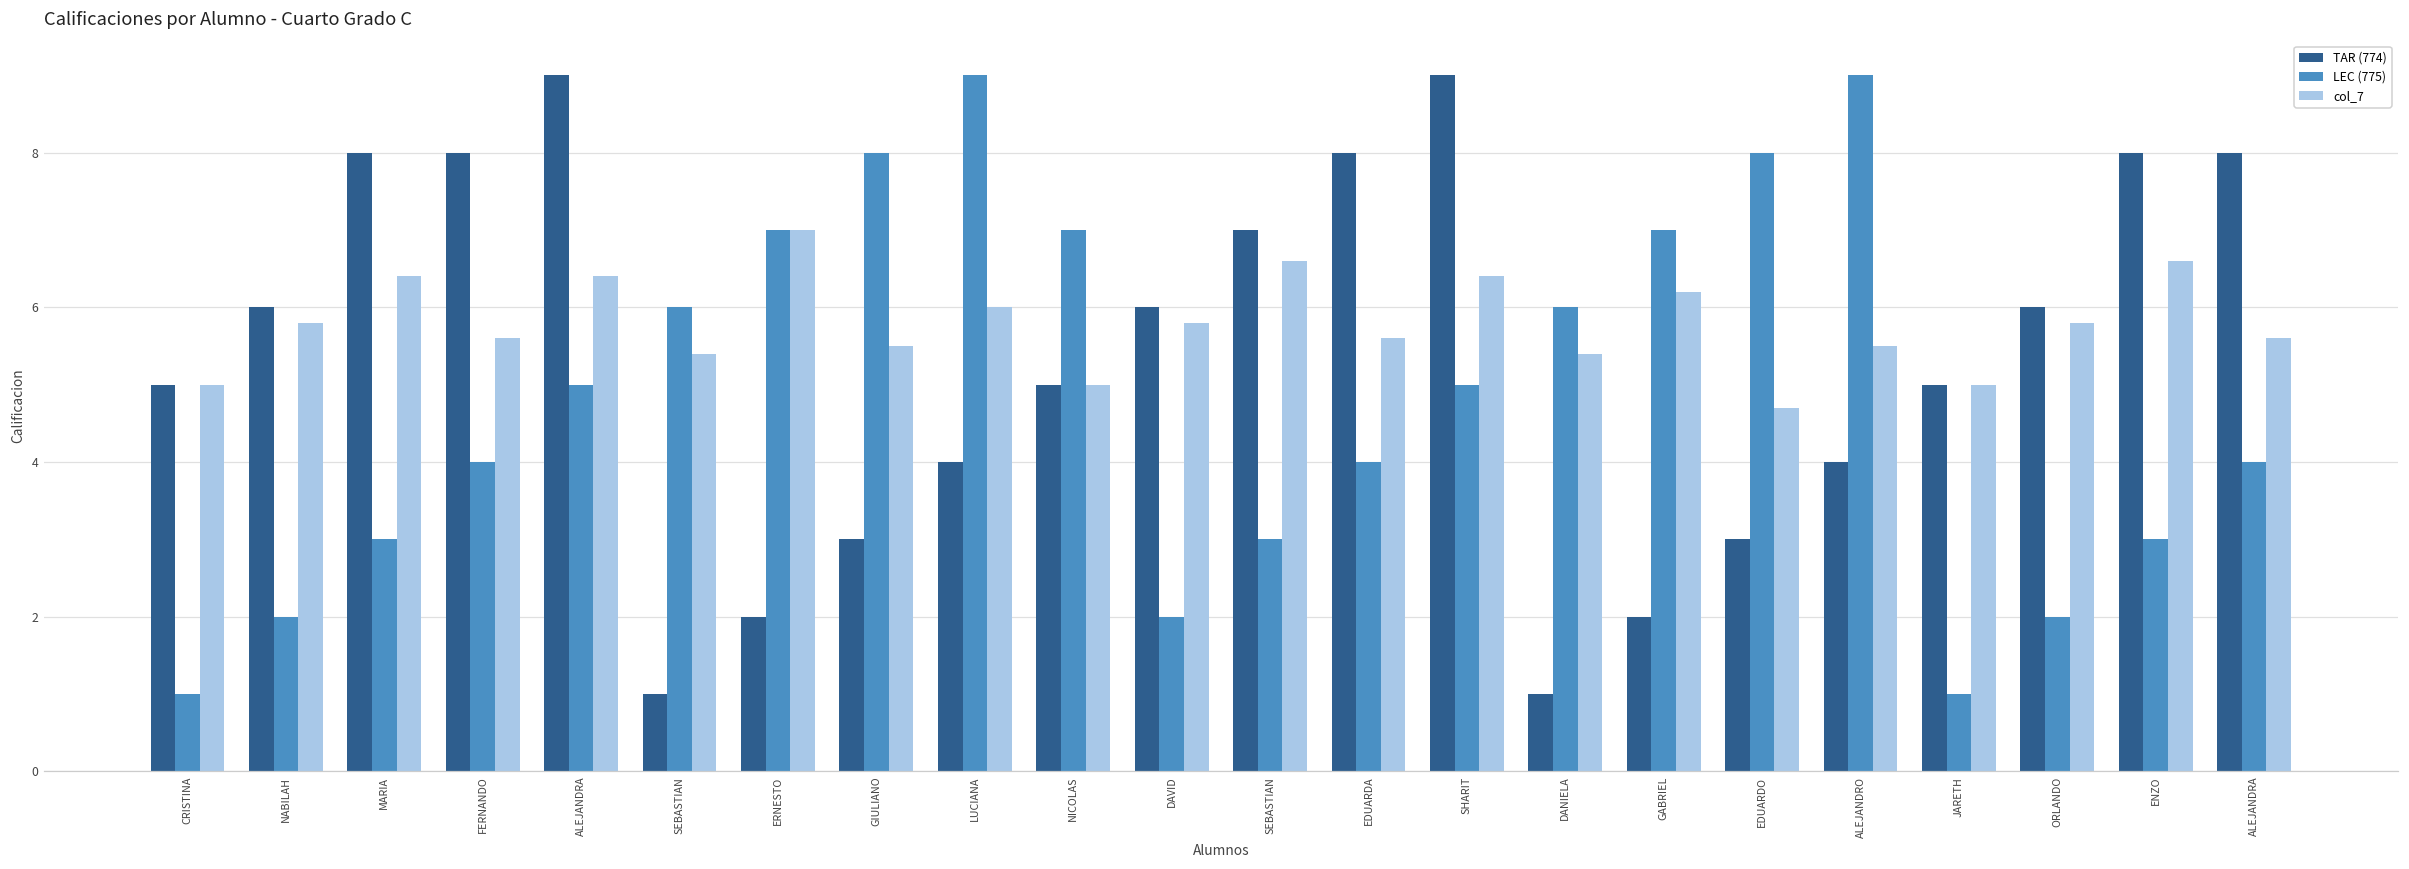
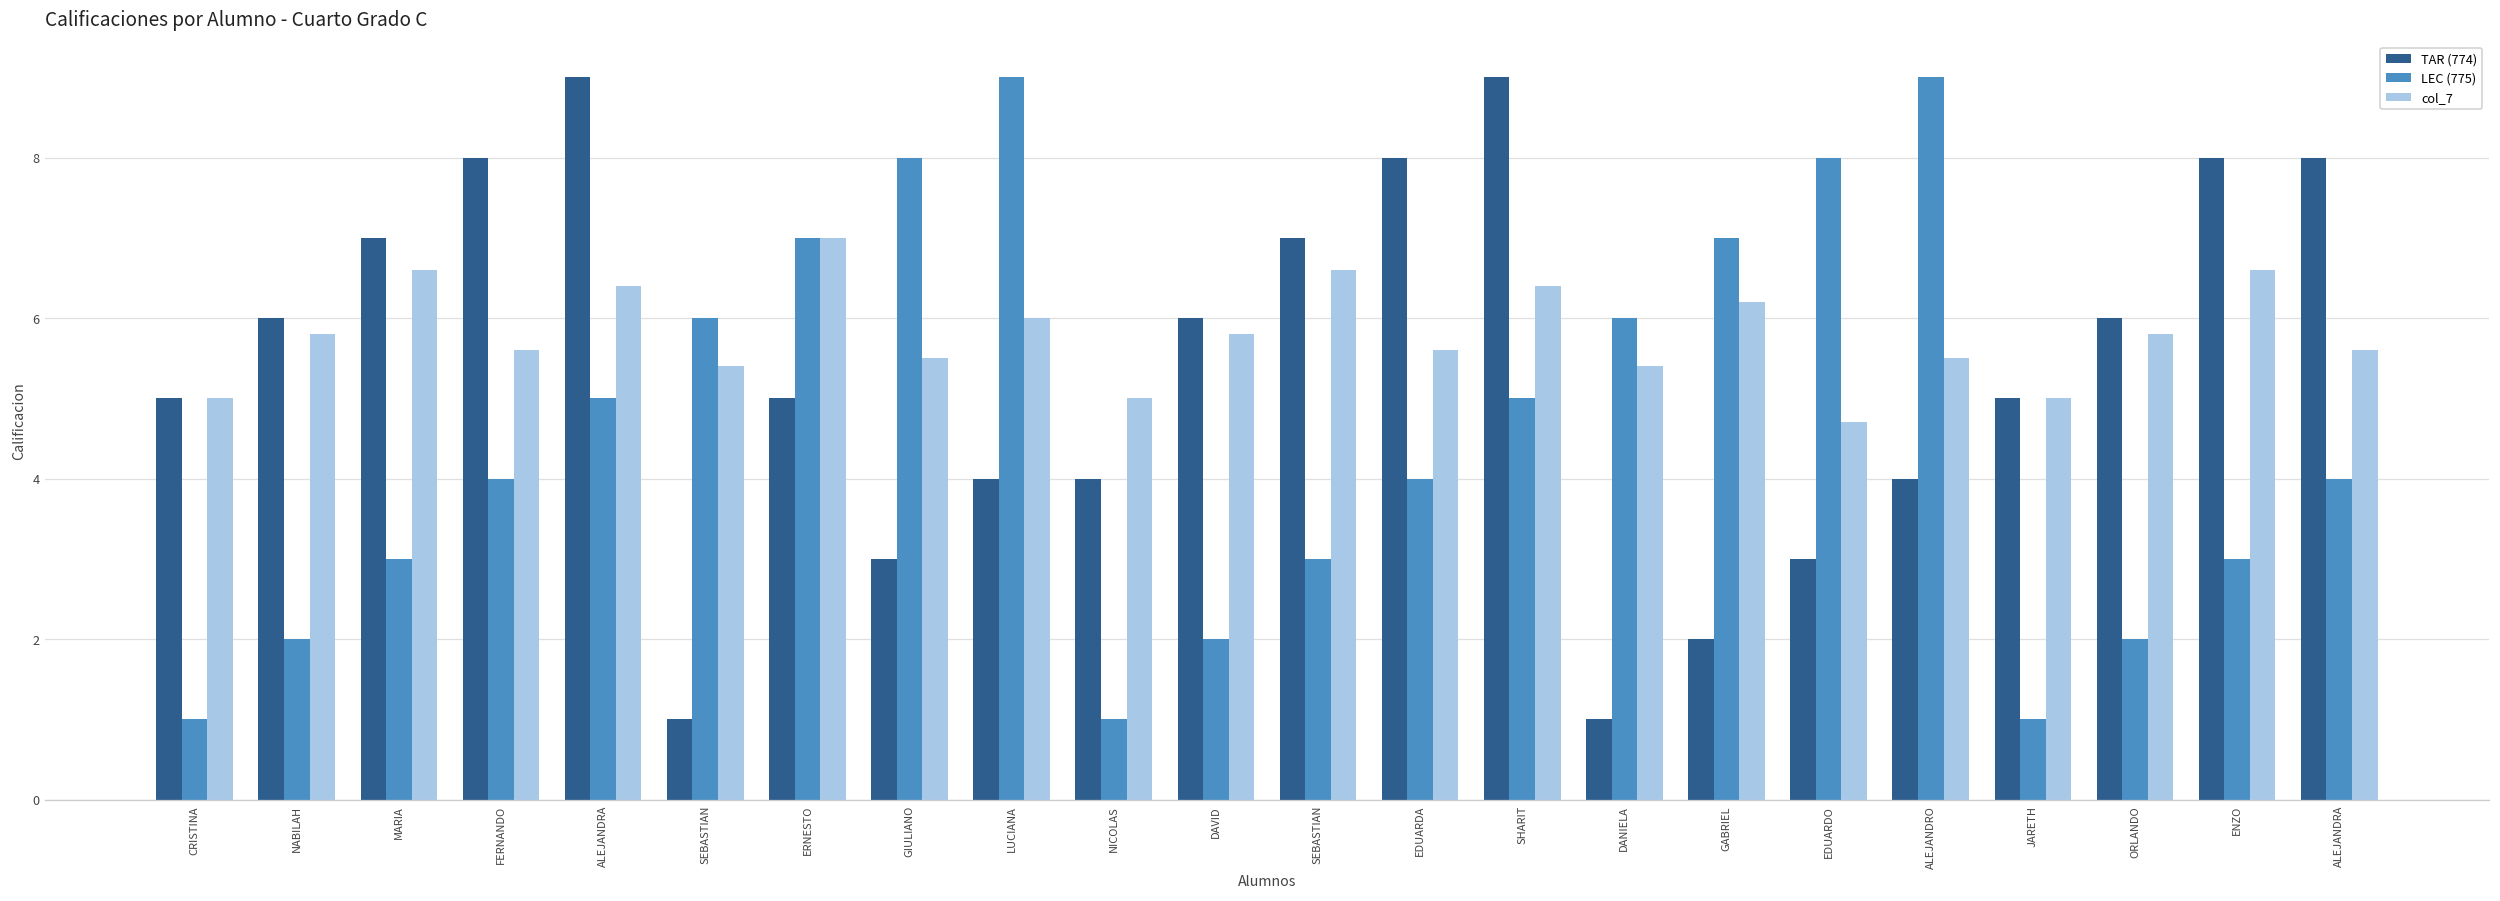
  {
    "TAR (774)": {
      "CRISTINA": 5,
      "NABILAH": 6,
-     "MARIA": 8,
+     "MARIA": 7,
      "FERNANDO": 8,
-     "ERNESTO": 2,
+     "ERNESTO": 5,
      "GIULIANO": 3,
      "LUCIANA": 4,
-     "NICOLAS": 5,
+     "NICOLAS": 4,
      "DAVID": 6,
      "EDUARDA": 8,
      "SHARIT": 9,
      "DANIELA": 1,
      "GABRIEL": 2,
      "EDUARDO": 3,
      "ALEJANDRO": 4,
      "JARETH": 5,
      "ORLANDO": 6,
      "ENZO": 8
    },
    "LEC (775)": {
      "CRISTINA": 1,
      "NABILAH": 2,
      "MARIA": 3,
      "FERNANDO": 4,
      "ERNESTO": 7,
      "GIULIANO": 8,
      "LUCIANA": 9,
-     "NICOLAS": 7,
+     "NICOLAS": 1,
      "DAVID": 2,
      "EDUARDA": 4,
      "SHARIT": 5,
      "DANIELA": 6,
      "GABRIEL": 7,
      "EDUARDO": 8,
      "ALEJANDRO": 9,
      "JARETH": 1,
      "ORLANDO": 2,
      "ENZO": 3
    },
    "col_7": {
      "CRISTINA": 5.0,
      "NABILAH": 5.8,
-     "MARIA": 6.4,
+     "MARIA": 6.6,
      "FERNANDO": 5.6,
      "ERNESTO": 7.0,
      "GIULIANO": 5.5,
      "LUCIANA": 6.0,
      "NICOLAS": 5.0,
      "DAVID": 5.8,
      "EDUARDA": 5.6,
      "SHARIT": 6.4,
      "DANIELA": 5.4,
      "GABRIEL": 6.2,
      "EDUARDO": 4.7,
      "ALEJANDRO": 5.5,
      "JARETH": 5.0,
      "ORLANDO": 5.8,
      "ENZO": 6.6
    }
  }
